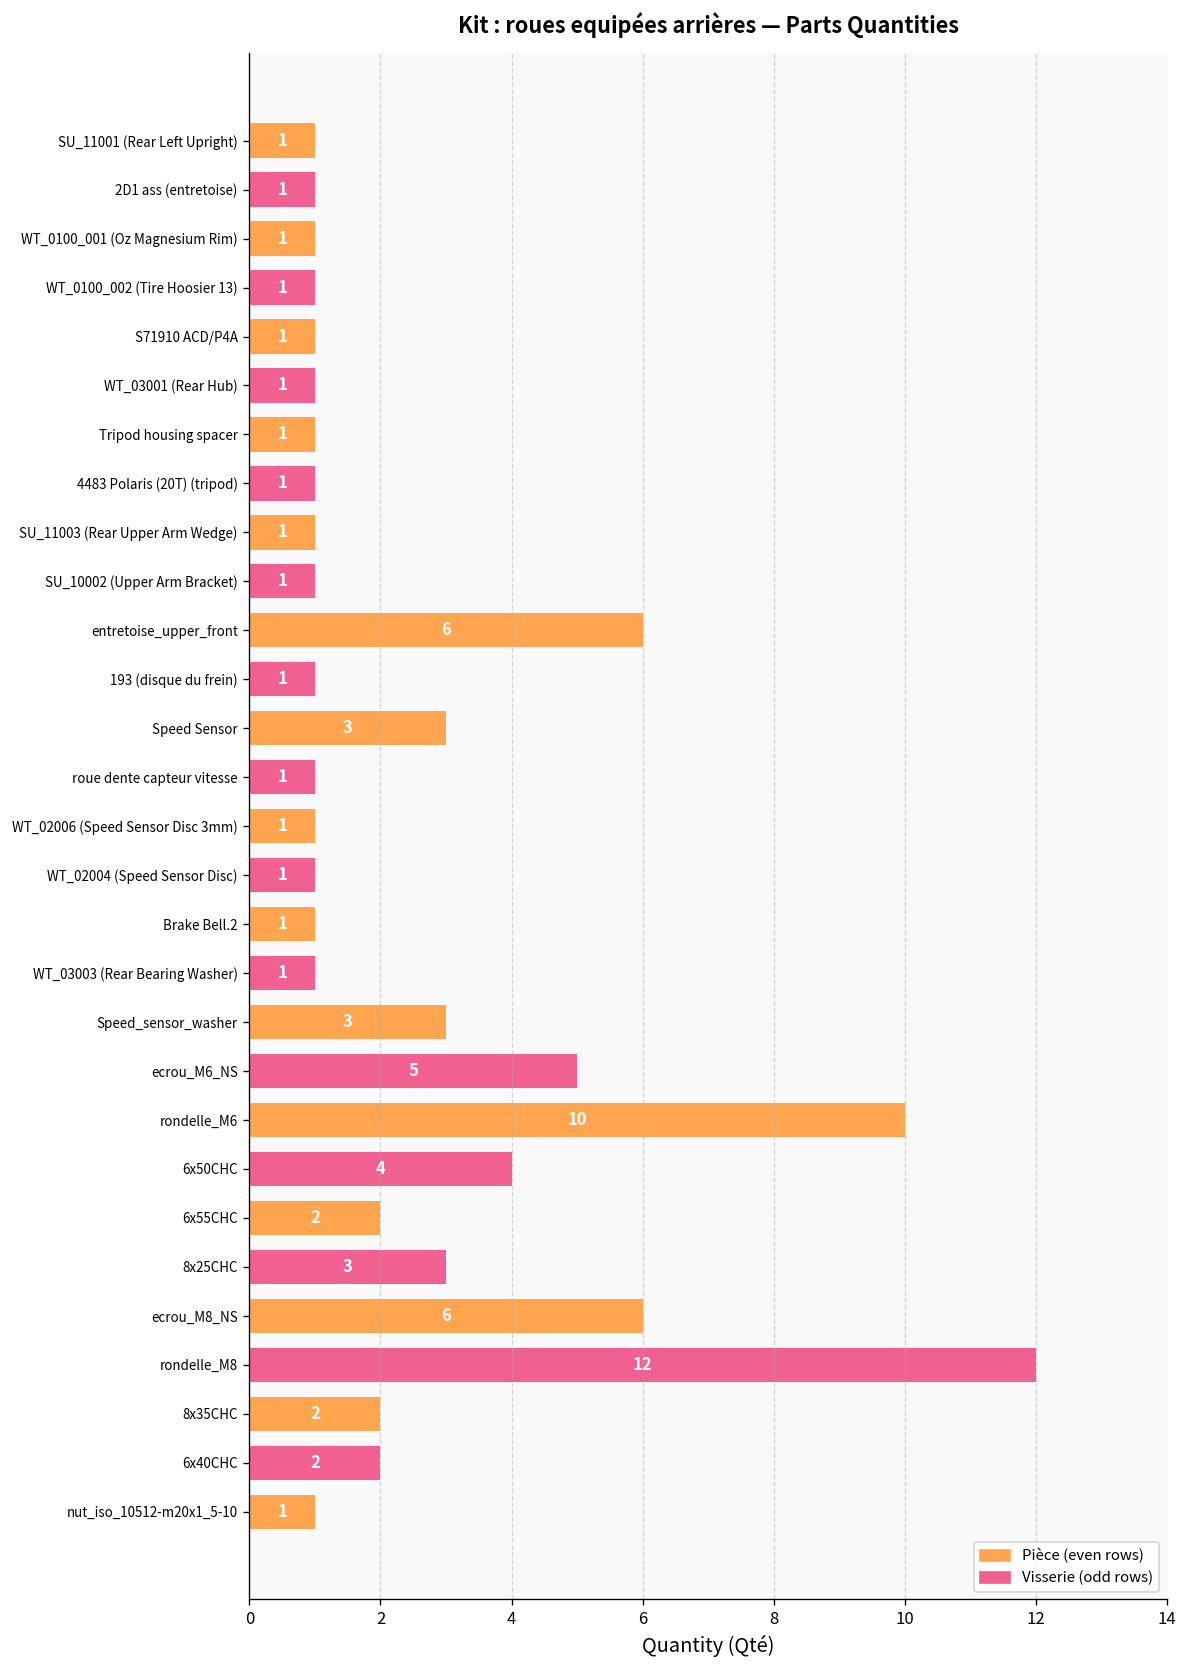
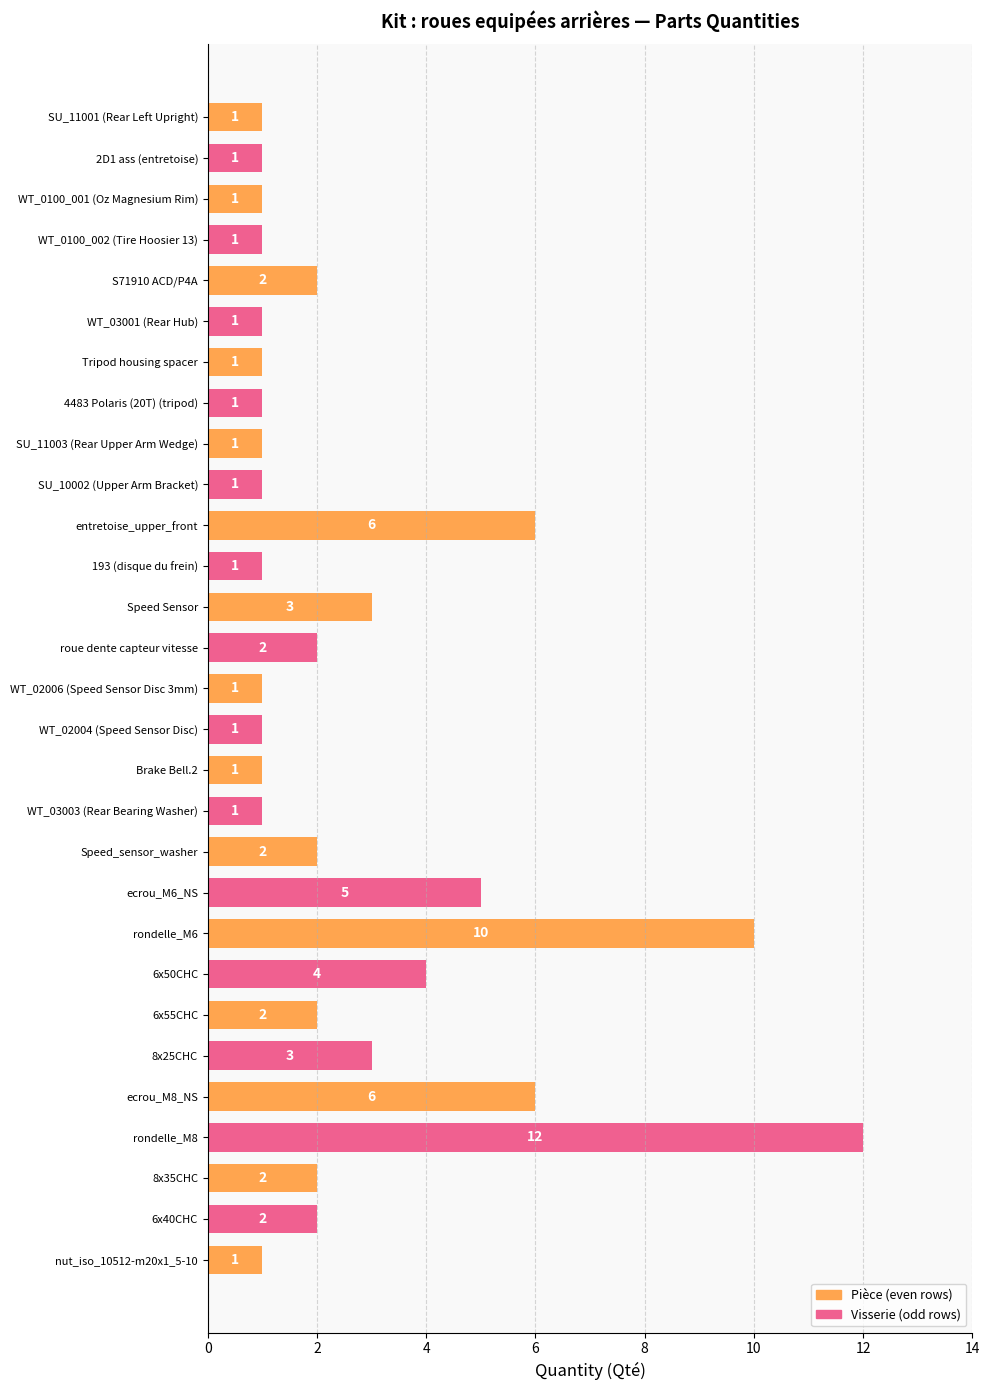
  {
    "SU_11001 (Rear Left Upright)": 1,
    "2D1 ass (entretoise)": 1,
    "WT_0100_001 (Oz Magnesium Rim)": 1,
    "WT_0100_002 (Tire Hoosier 13)": 1,
-   "S71910 ACD/P4A": 1,
+   "S71910 ACD/P4A": 2,
    "WT_03001 (Rear Hub)": 1,
    "Tripod housing spacer": 1,
    "4483 Polaris (20T) (tripod)": 1,
    "SU_11003 (Rear Upper Arm Wedge)": 1,
    "SU_10002 (Upper Arm Bracket)": 1,
    "entretoise_upper_front": 6,
    "193 (disque du frein)": 1,
    "Speed Sensor": 3,
-   "roue dente capteur vitesse": 1,
+   "roue dente capteur vitesse": 2,
    "WT_02006 (Speed Sensor Disc 3mm)": 1,
    "WT_02004 (Speed Sensor Disc)": 1,
    "Brake Bell.2": 1,
    "WT_03003 (Rear Bearing Washer)": 1,
-   "Speed_sensor_washer": 3,
+   "Speed_sensor_washer": 2,
    "ecrou_M6_NS": 5,
    "rondelle_M6": 10,
    "6x50CHC": 4,
    "6x55CHC": 2,
    "8x25CHC": 3,
    "ecrou_M8_NS": 6,
    "rondelle_M8": 12,
    "8x35CHC": 2,
    "6x40CHC": 2,
    "nut_iso_10512-m20x1_5-10": 1
  }
